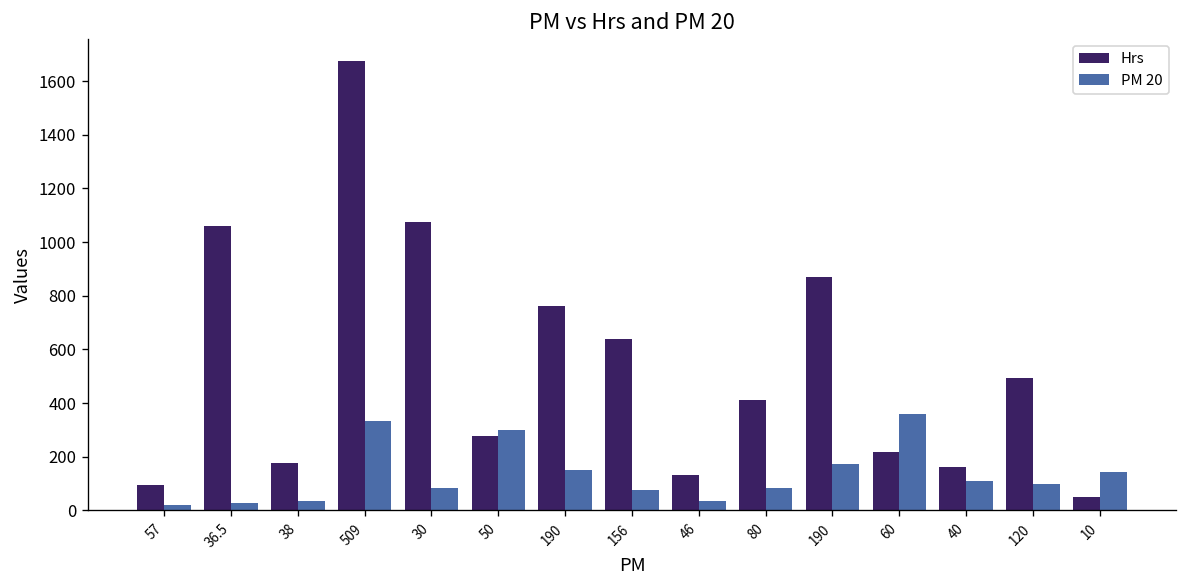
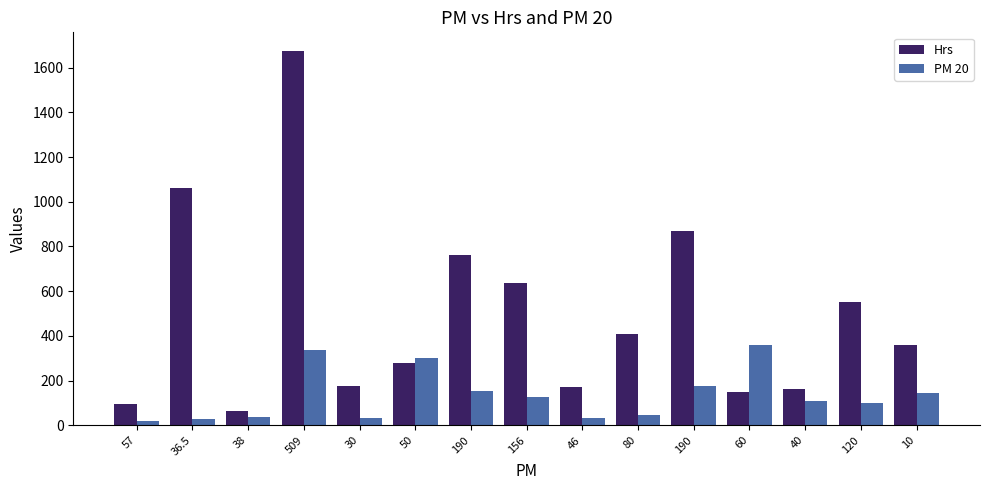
  {
    "Hrs": {
      "57": 90,
      "36.5": 1060,
-     "38": 180,
+     "38": 60,
      "509": 1670,
-     "30": 1080,
+     "30": 170,
      "50": 280,
      "156": 640,
-     "46": 130,
+     "46": 170,
      "80": 410,
-     "60": 220,
+     "60": 150,
      "40": 160,
-     "120": 490,
-     "10": 50
+     "120": 550,
+     "10": 360
    },
    "PM 20": {
      "57": 20,
      "36.5": 30,
      "38": 40,
      "509": 330,
-     "30": 80,
+     "30": 30,
      "50": 300,
-     "156": 70,
+     "156": 130,
      "46": 30,
-     "80": 80,
+     "80": 50,
      "60": 360,
      "40": 110,
      "120": 100,
      "10": 140
    }
  }
